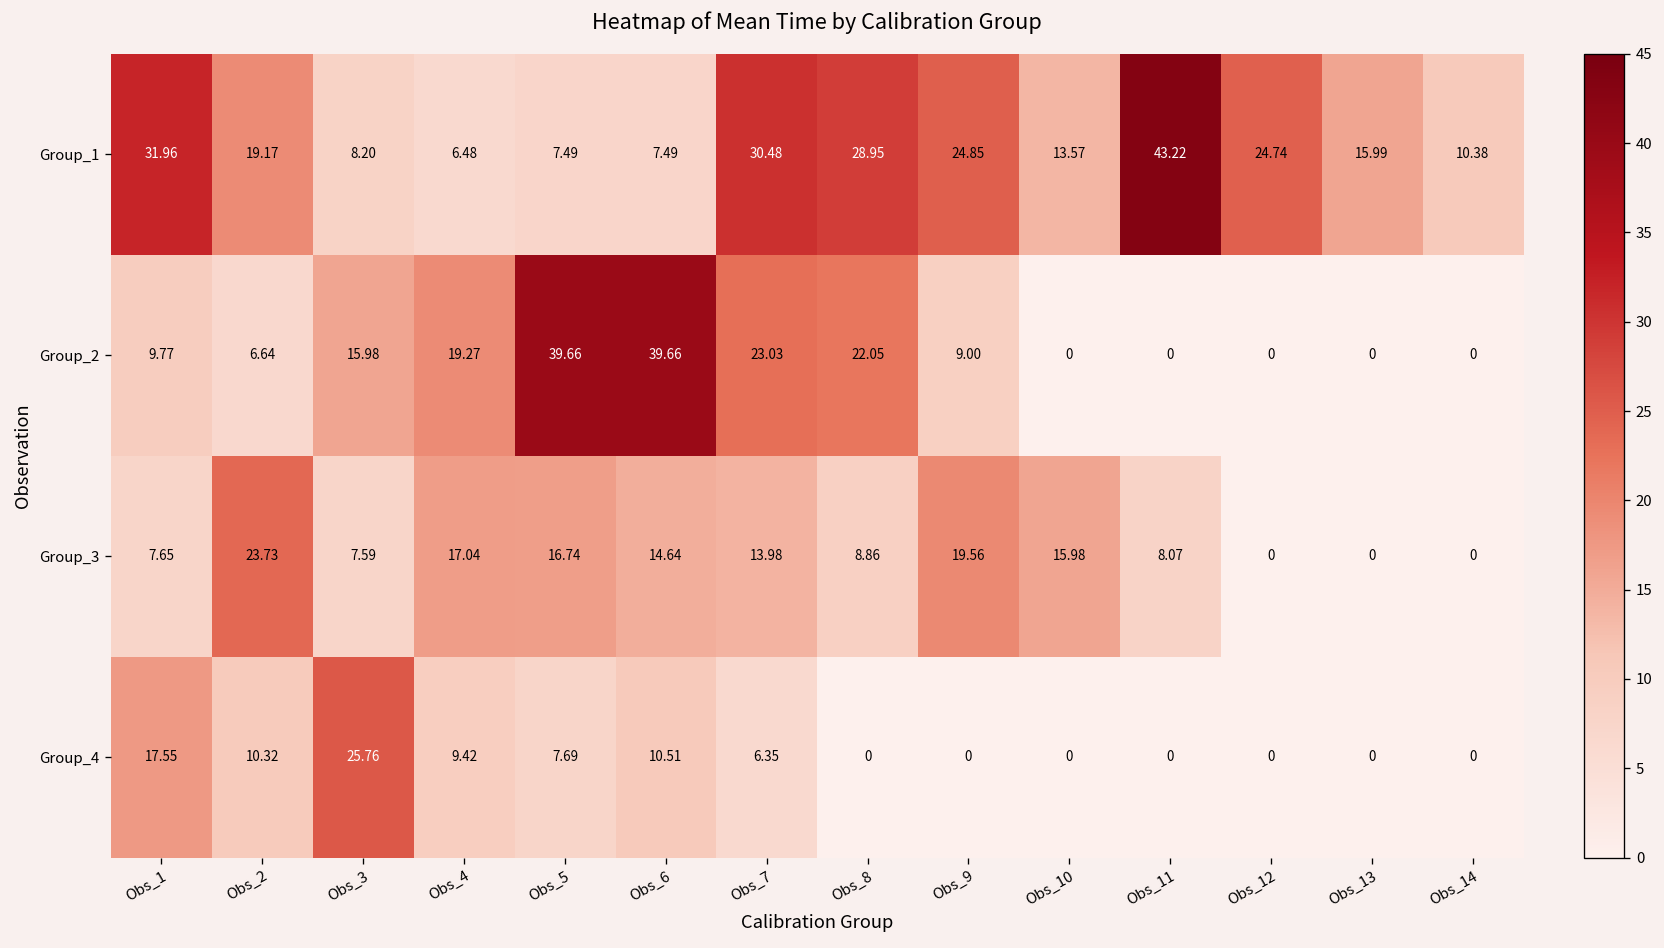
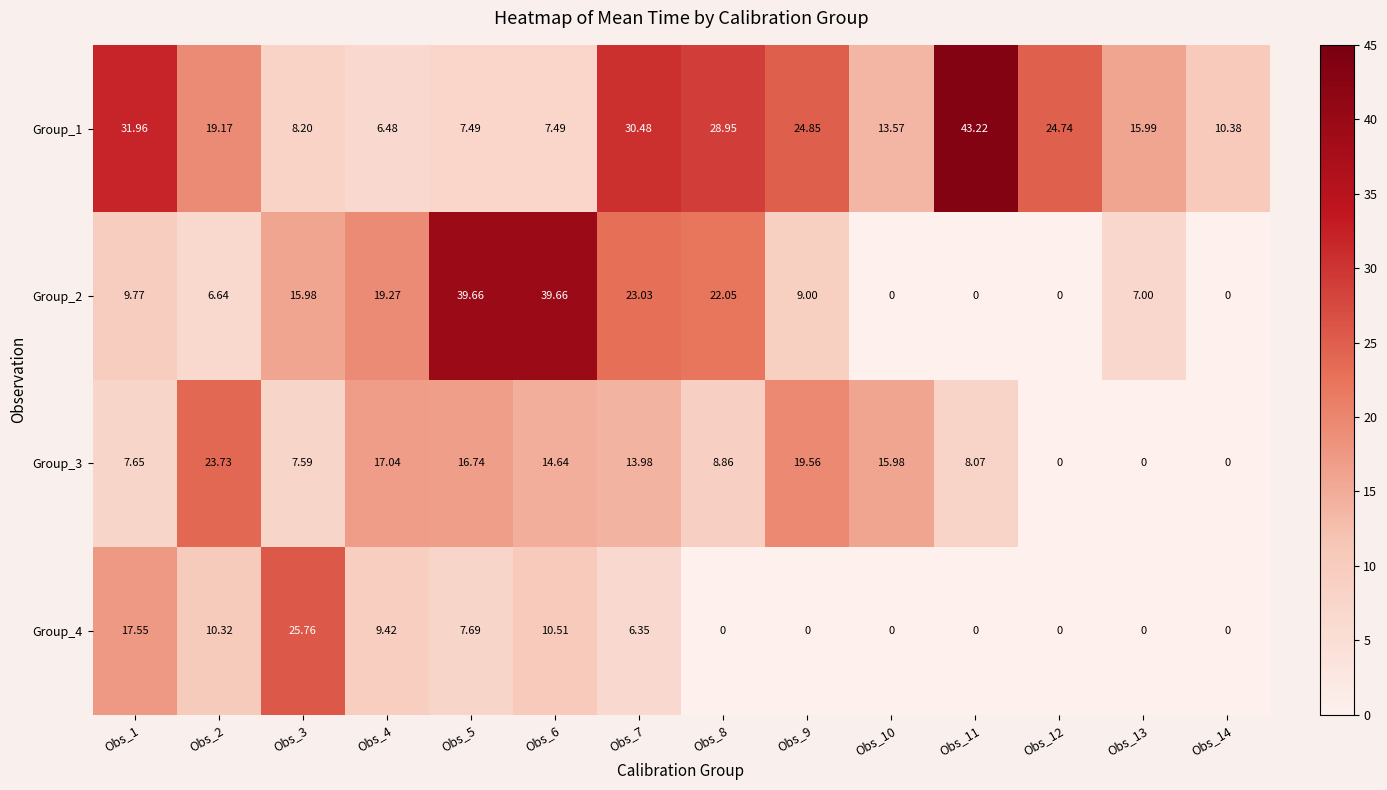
  {
    "Group_1": {
      "Obs_1": 31.96,
      "Obs_2": 19.17,
      "Obs_3": 8.20,
      "Obs_4": 6.48,
      "Obs_5": 7.49,
      "Obs_6": 7.49,
      "Obs_7": 30.48,
      "Obs_8": 28.95,
      "Obs_9": 24.85,
      "Obs_10": 13.57,
      "Obs_11": 43.22,
      "Obs_12": 24.74,
      "Obs_13": 15.99,
      "Obs_14": 10.38
    },
    "Group_2": {
      "Obs_1": 9.77,
      "Obs_2": 6.64,
      "Obs_3": 15.98,
      "Obs_4": 19.27,
      "Obs_5": 39.66,
      "Obs_6": 39.66,
      "Obs_7": 23.03,
      "Obs_8": 22.05,
      "Obs_9": 9.00,
      "Obs_10": 0,
      "Obs_11": 0,
      "Obs_12": 0,
-     "Obs_13": 0,
+     "Obs_13": 7.00,
      "Obs_14": 0
    },
    "Group_3": {
      "Obs_1": 7.65,
      "Obs_2": 23.73,
      "Obs_3": 7.59,
      "Obs_4": 17.04,
      "Obs_5": 16.74,
      "Obs_6": 14.64,
      "Obs_7": 13.98,
      "Obs_8": 8.86,
      "Obs_9": 19.56,
      "Obs_10": 15.98,
      "Obs_11": 8.07,
      "Obs_12": 0,
      "Obs_13": 0,
      "Obs_14": 0
    },
    "Group_4": {
      "Obs_1": 17.55,
      "Obs_2": 10.32,
      "Obs_3": 25.76,
      "Obs_4": 9.42,
      "Obs_5": 7.69,
      "Obs_6": 10.51,
      "Obs_7": 6.35,
      "Obs_8": 0,
      "Obs_9": 0,
      "Obs_10": 0,
      "Obs_11": 0,
      "Obs_12": 0,
      "Obs_13": 0,
      "Obs_14": 0
    }
  }
